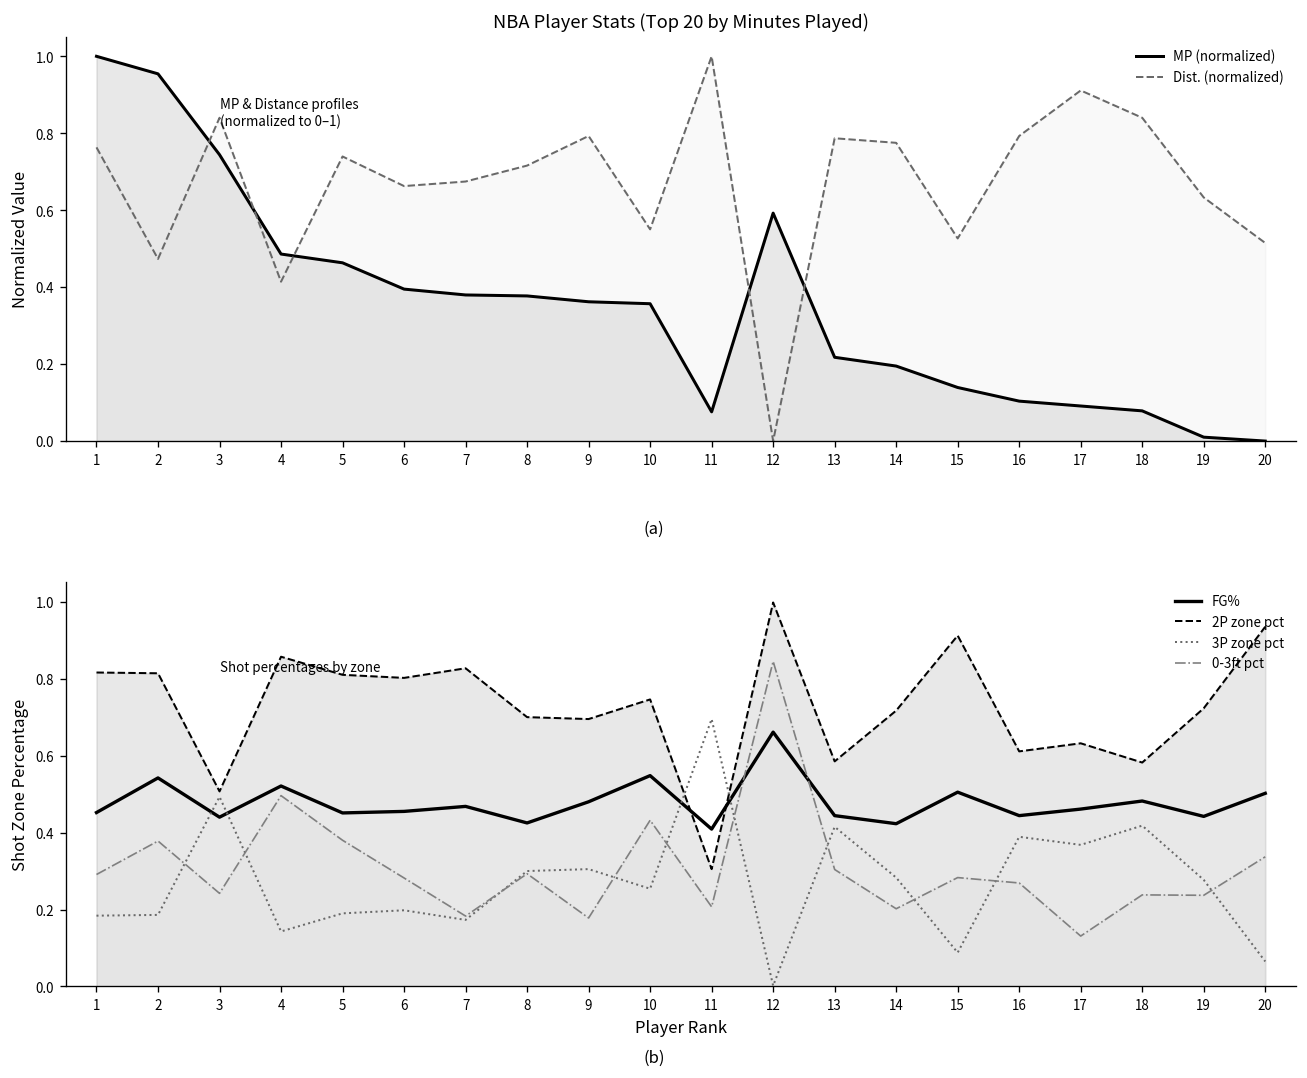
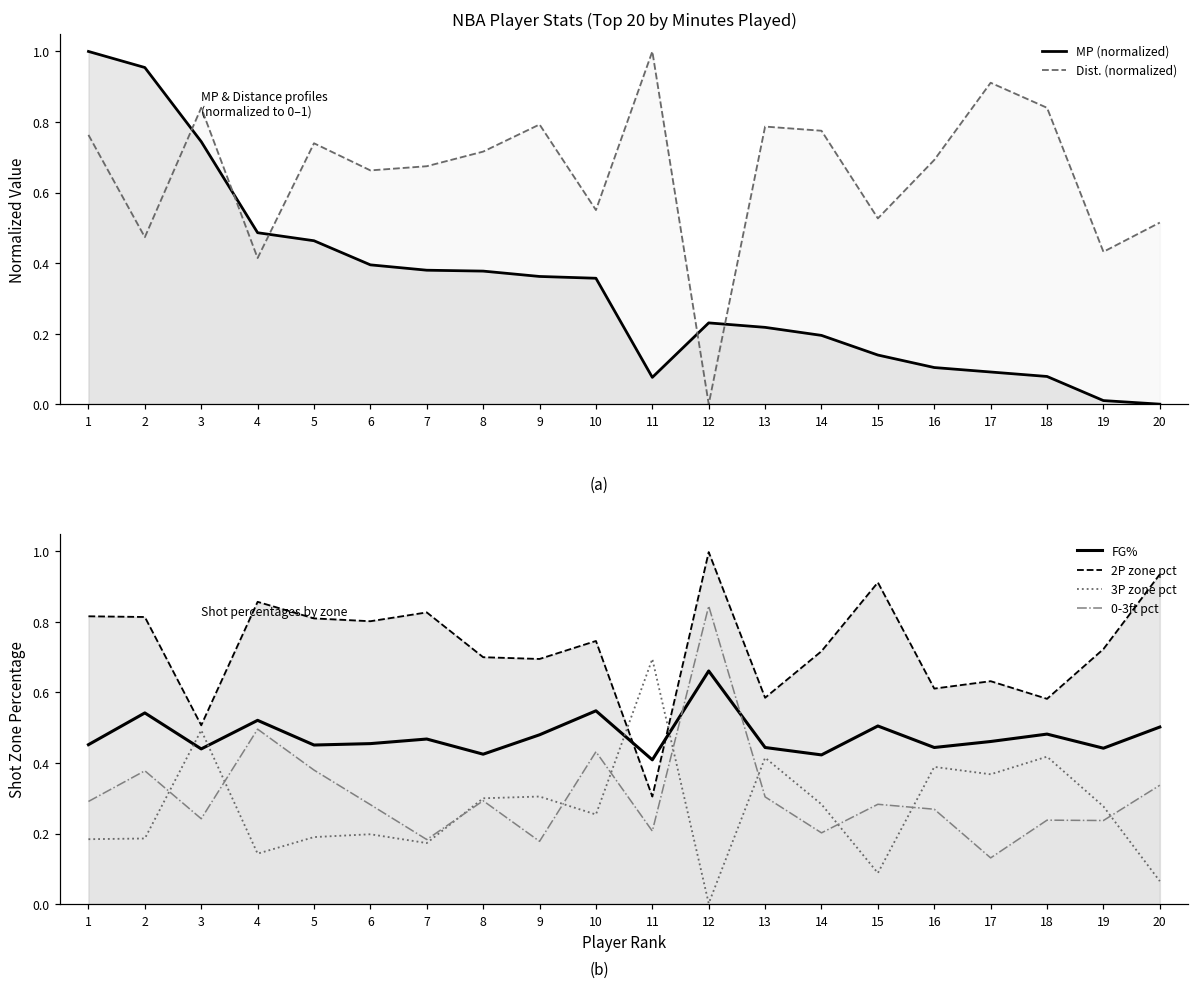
  {
    "NBA Player Stats (Top 20 by Minutes Played)": {
      "MP (normalized)": {
        "1": 1.00,
        "2": 0.95,
        "3": 0.74,
        "4": 0.49,
        "5": 0.46,
        "6": 0.39,
        "7": 0.38,
        "8": 0.38,
        "9": 0.36,
        "10": 0.36,
        "11": 0.08,
-       "12": 0.59,
+       "12": 0.23,
        "13": 0.22,
        "14": 0.19,
        "15": 0.14,
        "16": 0.10,
        "17": 0.09,
        "18": 0.08,
        "19": 0.01,
        "20": 0.00
      },
      "Dist. (normalized)": {
        "1": 0.76,
        "2": 0.47,
        "4": 0.41,
        "5": 0.74,
        "6": 0.66,
        "7": 0.67,
        "8": 0.72,
        "9": 0.79,
        "10": 0.55,
        "11": 1.00,
        "12": 0.00,
        "13": 0.79,
        "14": 0.78,
        "15": 0.53,
-       "16": 0.79,
+       "16": 0.69,
        "17": 0.91,
        "18": 0.84,
-       "19": 0.63,
+       "19": 0.43,
        "20": 0.51
      }
    }
  }
